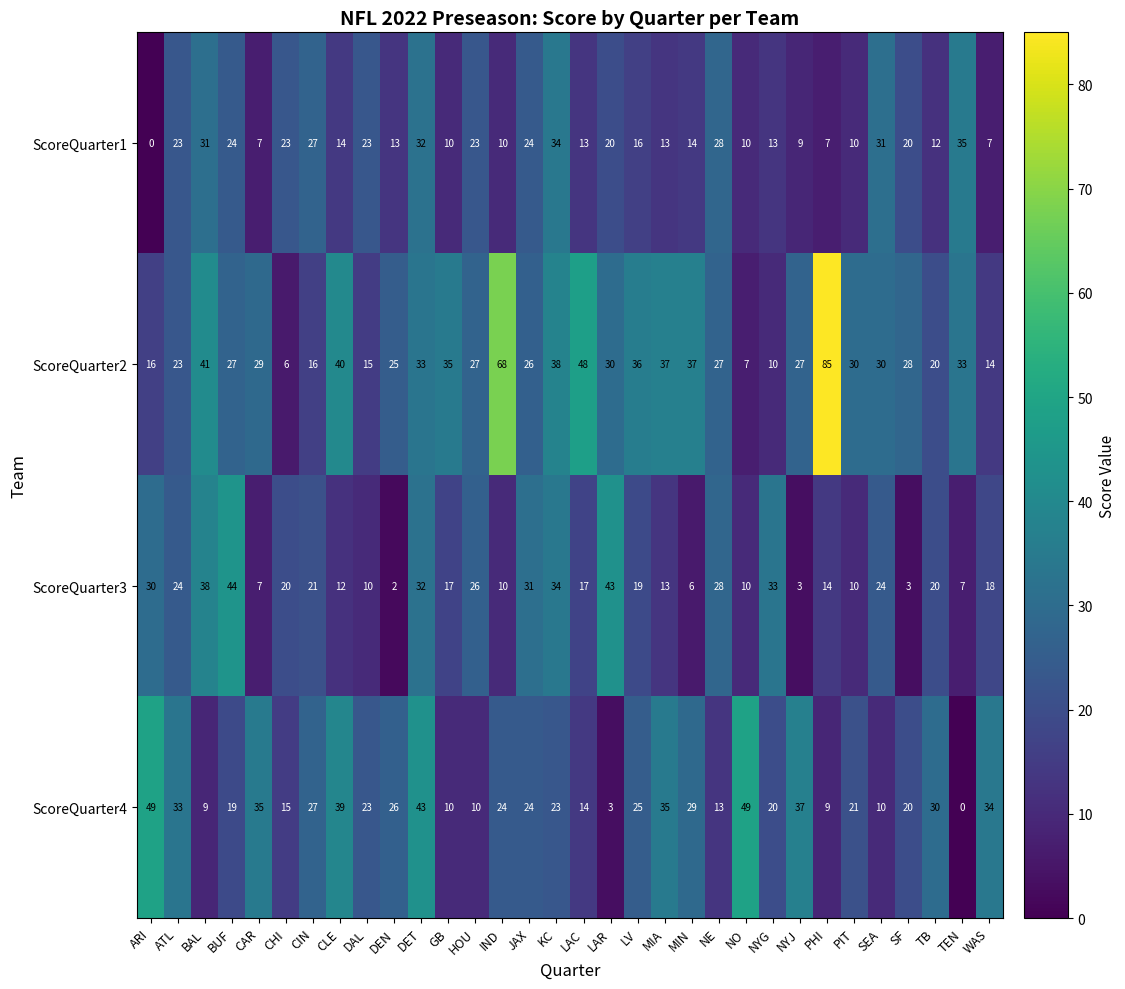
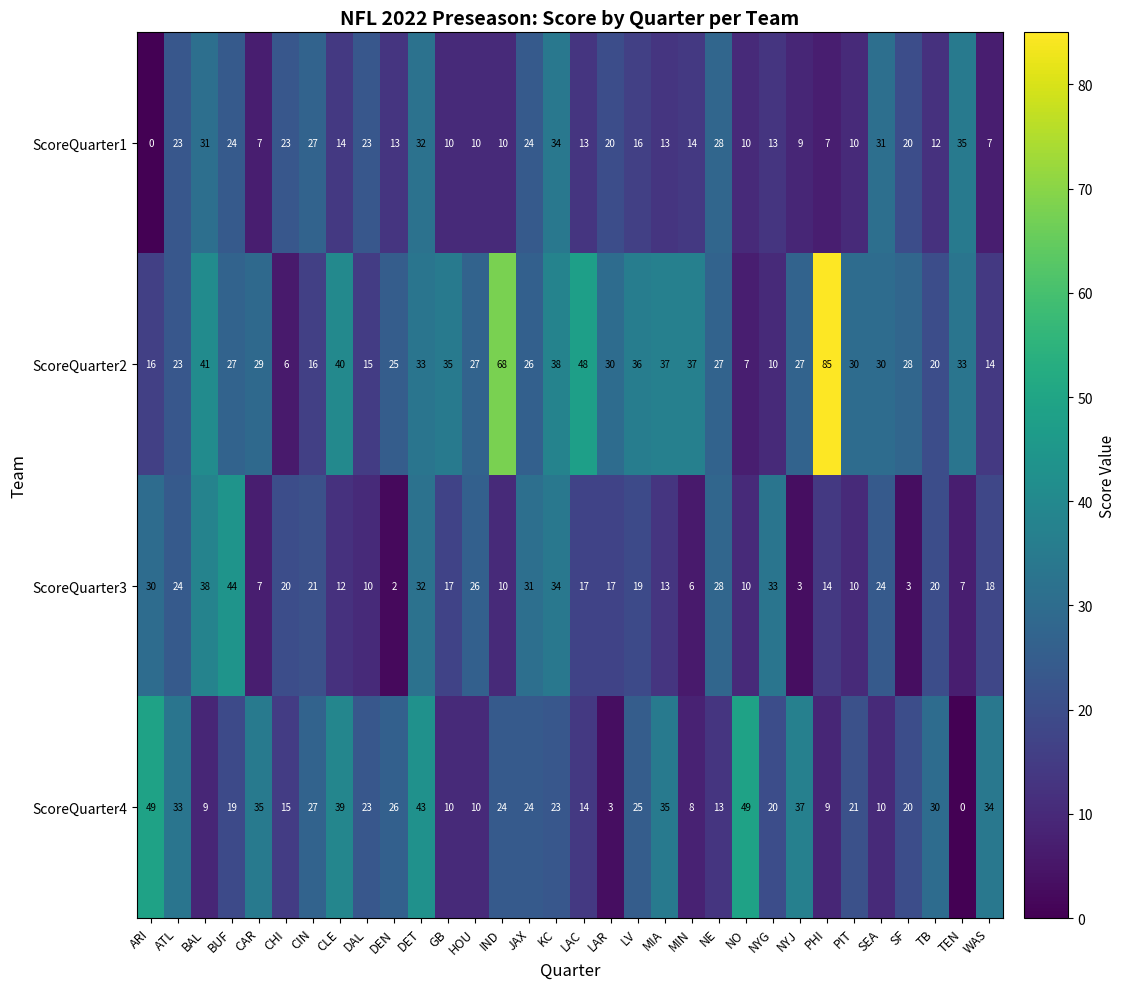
  {
    "ScoreQuarter1": {
      "ARI": 0,
      "ATL": 23,
      "BAL": 31,
      "BUF": 24,
      "CAR": 7,
      "CHI": 23,
      "CIN": 27,
      "CLE": 14,
      "DAL": 23,
      "DEN": 13,
      "DET": 32,
      "GB": 10,
-     "HOU": 23,
+     "HOU": 10,
      "IND": 10,
      "JAX": 24,
      "KC": 34,
      "LAC": 13,
      "LAR": 20,
      "LV": 16,
      "MIA": 13,
      "MIN": 14,
      "NE": 28,
      "NO": 10,
      "NYG": 13,
      "NYJ": 9,
      "PHI": 7,
      "PIT": 10,
      "SEA": 31,
      "SF": 20,
      "TB": 12,
      "TEN": 35,
      "WAS": 7
    },
    "ScoreQuarter2": {
      "ARI": 16,
      "ATL": 23,
      "BAL": 41,
      "BUF": 27,
      "CAR": 29,
      "CHI": 6,
      "CIN": 16,
      "CLE": 40,
      "DAL": 15,
      "DEN": 25,
      "DET": 33,
      "GB": 35,
      "HOU": 27,
      "IND": 68,
      "JAX": 26,
      "KC": 38,
      "LAC": 48,
      "LAR": 30,
      "LV": 36,
      "MIA": 37,
      "MIN": 37,
      "NE": 27,
      "NO": 7,
      "NYG": 10,
      "NYJ": 27,
      "PHI": 85,
      "PIT": 30,
      "SEA": 30,
      "SF": 28,
      "TB": 20,
      "TEN": 33,
      "WAS": 14
    },
    "ScoreQuarter3": {
      "ARI": 30,
      "ATL": 24,
      "BAL": 38,
      "BUF": 44,
      "CAR": 7,
      "CHI": 20,
      "CIN": 21,
      "CLE": 12,
      "DAL": 10,
      "DEN": 2,
      "DET": 32,
      "GB": 17,
      "HOU": 26,
      "IND": 10,
      "JAX": 31,
      "KC": 34,
      "LAC": 17,
-     "LAR": 43,
+     "LAR": 17,
      "LV": 19,
      "MIA": 13,
      "MIN": 6,
      "NE": 28,
      "NO": 10,
      "NYG": 33,
      "NYJ": 3,
      "PHI": 14,
      "PIT": 10,
      "SEA": 24,
      "SF": 3,
      "TB": 20,
      "TEN": 7,
      "WAS": 18
    },
    "ScoreQuarter4": {
      "ARI": 49,
      "ATL": 33,
      "BAL": 9,
      "BUF": 19,
      "CAR": 35,
      "CHI": 15,
      "CIN": 27,
      "CLE": 39,
      "DAL": 23,
      "DEN": 26,
      "DET": 43,
      "GB": 10,
      "HOU": 10,
      "IND": 24,
      "JAX": 24,
      "KC": 23,
      "LAC": 14,
      "LAR": 3,
      "LV": 25,
      "MIA": 35,
-     "MIN": 29,
+     "MIN": 8,
      "NE": 13,
      "NO": 49,
      "NYG": 20,
      "NYJ": 37,
      "PHI": 9,
      "PIT": 21,
      "SEA": 10,
      "SF": 20,
      "TB": 30,
      "TEN": 0,
      "WAS": 34
    }
  }
